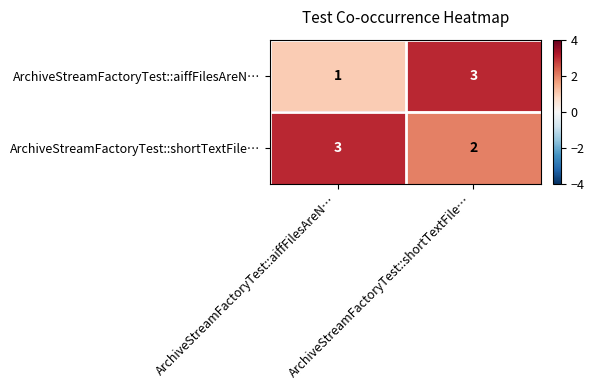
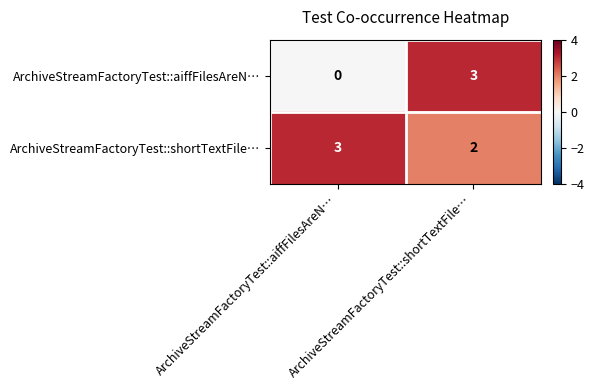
  {
    "ArchiveStreamFactoryTest::aiffFilesAreN…": {
-     "ArchiveStreamFactoryTest::aiffFilesAreN…": 1,
+     "ArchiveStreamFactoryTest::aiffFilesAreN…": 0,
      "ArchiveStreamFactoryTest::shortTextFile…": 3
    },
    "ArchiveStreamFactoryTest::shortTextFile…": {
      "ArchiveStreamFactoryTest::aiffFilesAreN…": 3,
      "ArchiveStreamFactoryTest::shortTextFile…": 2
    }
  }
